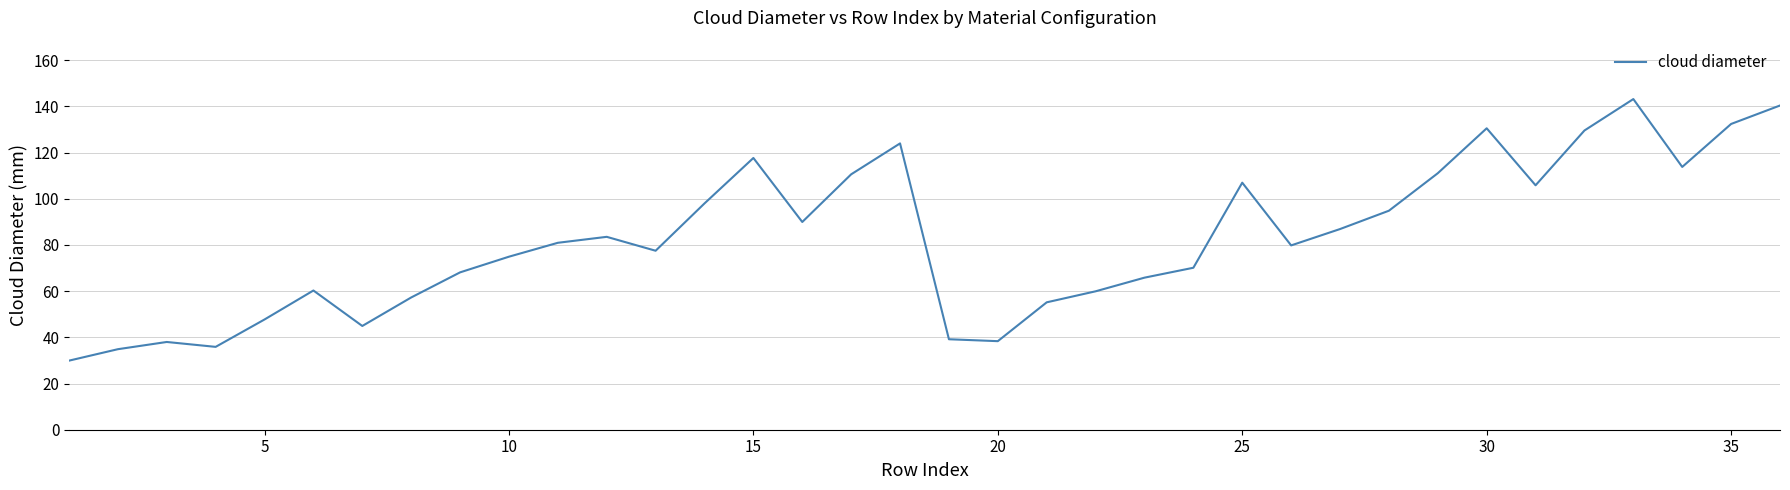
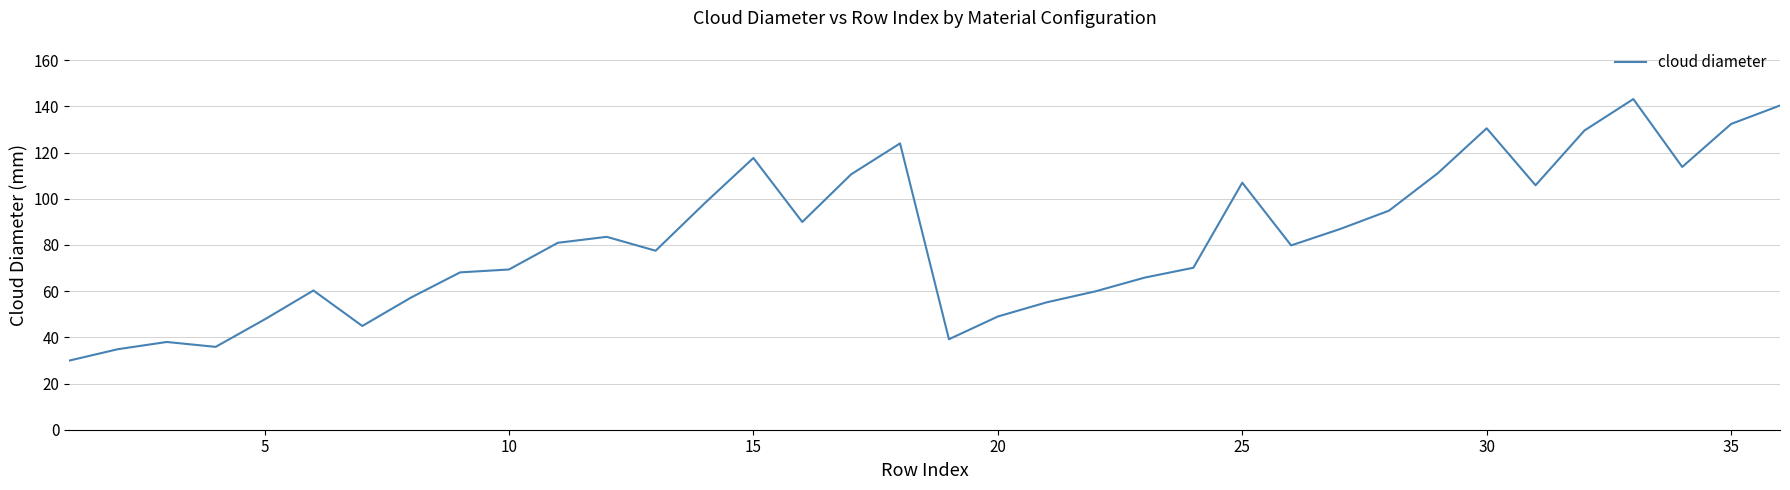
  {
    "5": 48,
-   "10": 75,
+   "10": 69,
    "15": 118,
-   "20": 38,
+   "20": 49,
    "25": 107,
    "30": 131,
    "35": 132
  }
